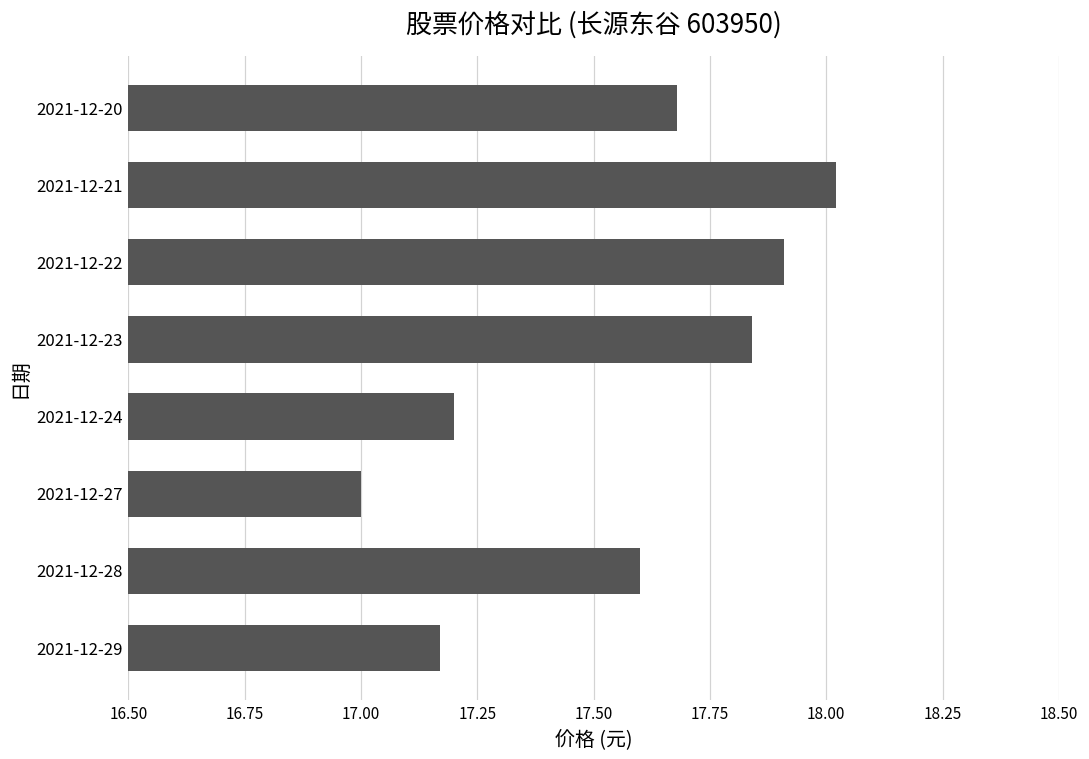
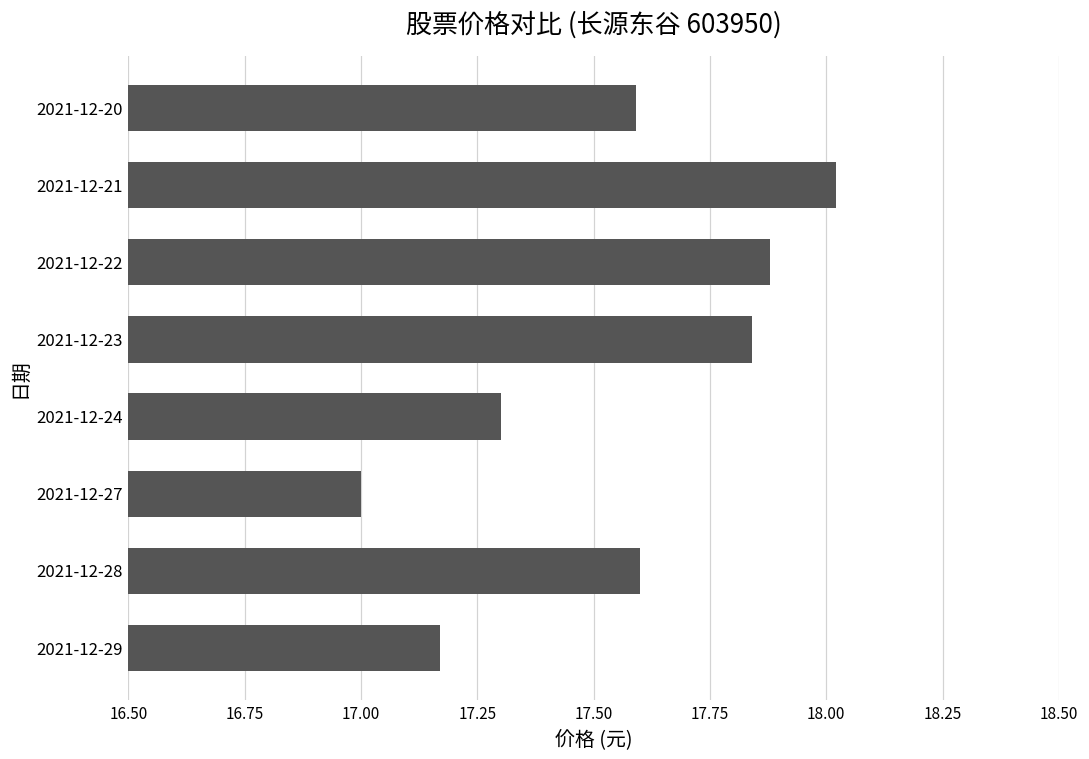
  {
-   "2021-12-20": 17.68,
+   "2021-12-20": 17.59,
    "2021-12-21": 18.02,
-   "2021-12-22": 17.91,
+   "2021-12-22": 17.88,
    "2021-12-23": 17.84,
-   "2021-12-24": 17.2,
+   "2021-12-24": 17.3,
    "2021-12-27": 17.00,
    "2021-12-28": 17.60,
    "2021-12-29": 17.17
  }
